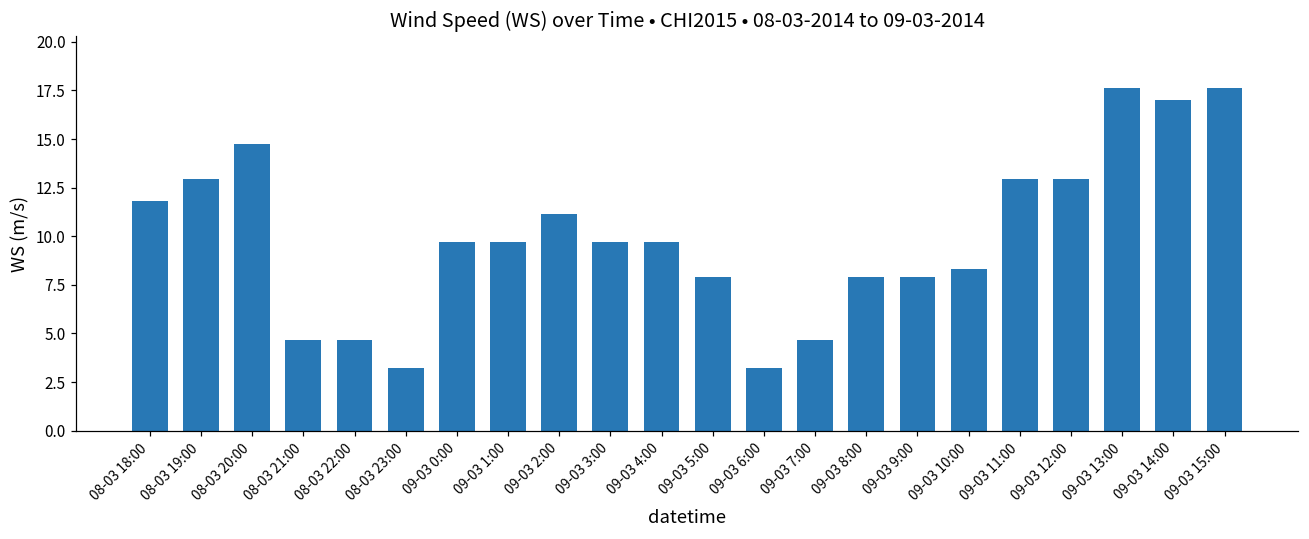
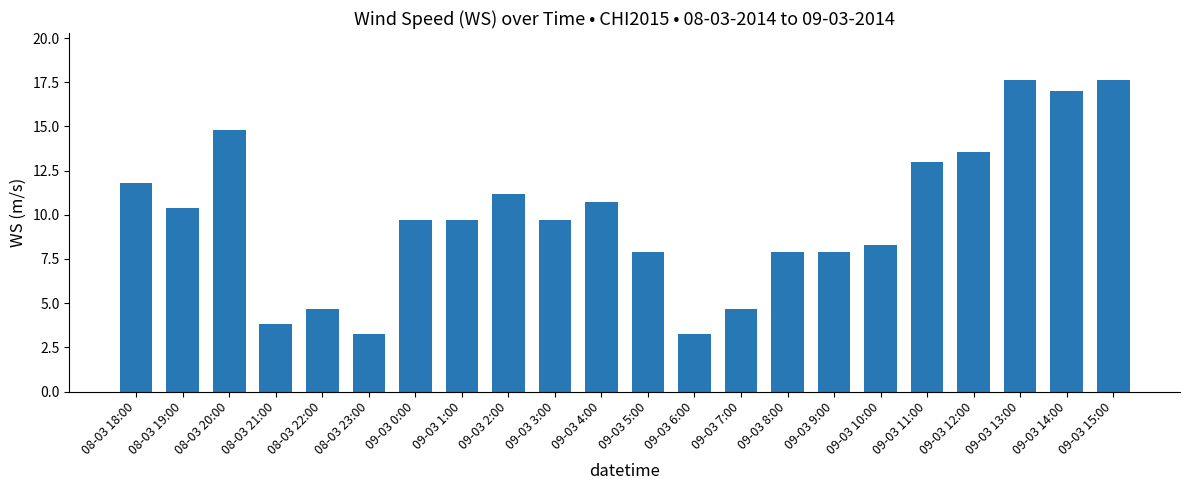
  {
    "08-03 18:00": 11.8,
-   "08-03 19:00": 13.0,
+   "08-03 19:00": 10.4,
    "08-03 20:00": 14.8,
-   "08-03 21:00": 4.7,
+   "08-03 21:00": 3.8,
    "08-03 22:00": 4.7,
    "08-03 23:00": 3.2,
    "09-03 0:00": 9.7,
    "09-03 1:00": 9.7,
    "09-03 2:00": 11.2,
    "09-03 3:00": 9.7,
-   "09-03 4:00": 9.7,
+   "09-03 4:00": 10.7,
    "09-03 5:00": 7.9,
    "09-03 6:00": 3.2,
    "09-03 7:00": 4.7,
    "09-03 8:00": 7.9,
    "09-03 9:00": 7.9,
    "09-03 10:00": 8.3,
    "09-03 11:00": 13.0,
-   "09-03 12:00": 13.0,
+   "09-03 12:00": 13.6,
    "09-03 13:00": 17.6,
    "09-03 14:00": 17.0,
    "09-03 15:00": 17.6
  }
